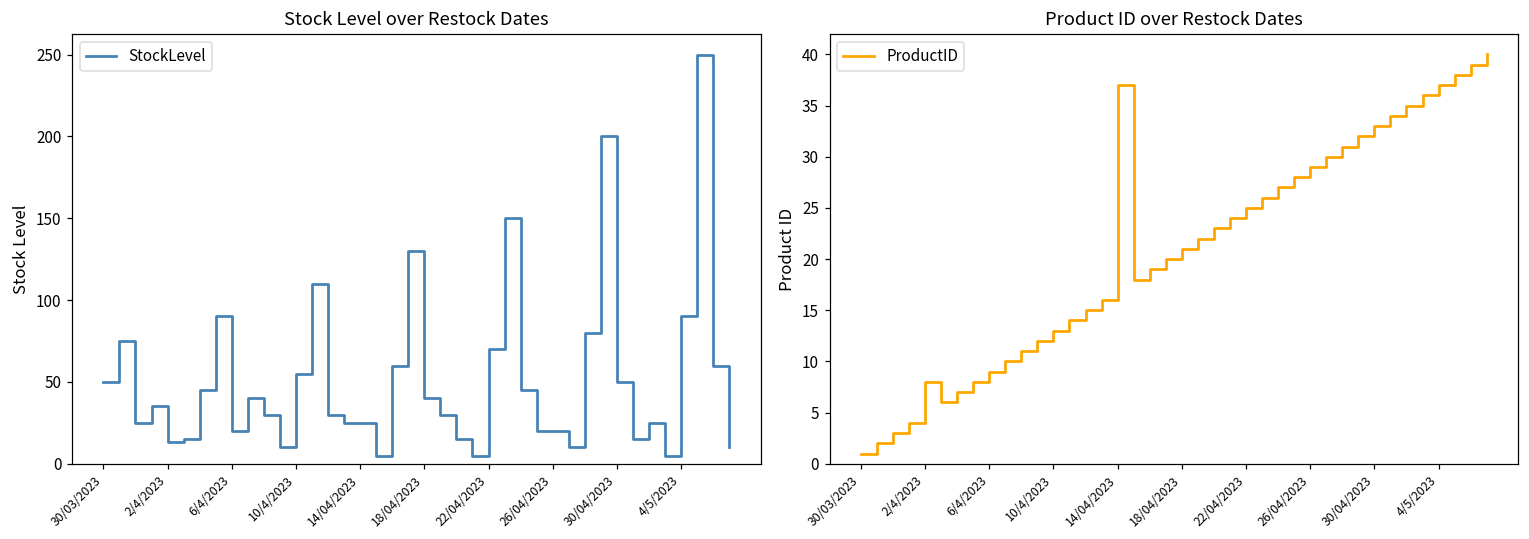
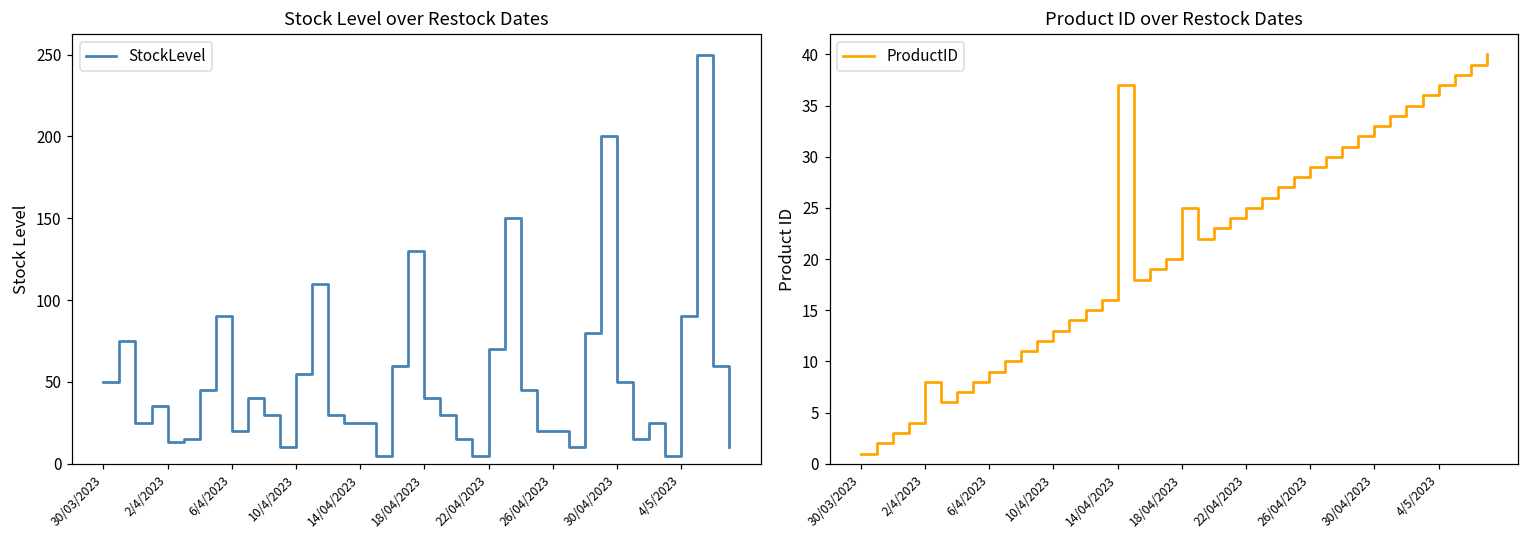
  {
    "Stock Level over Restock Dates": {
      "30/03/2023": 50,
      "2/4/2023": 13,
      "6/4/2023": 20,
      "10/4/2023": 55,
      "14/04/2023": 25,
      "18/04/2023": 40,
      "22/04/2023": 70,
      "26/04/2023": 20,
      "30/04/2023": 50,
      "4/5/2023": 90
    },
    "Product ID over Restock Dates": {
      "30/03/2023": 1,
      "2/4/2023": 8,
      "6/4/2023": 9,
      "10/4/2023": 13,
      "14/04/2023": 37,
-     "18/04/2023": 21,
+     "18/04/2023": 25,
      "22/04/2023": 25,
      "26/04/2023": 29,
      "30/04/2023": 33,
      "4/5/2023": 37
    }
  }
